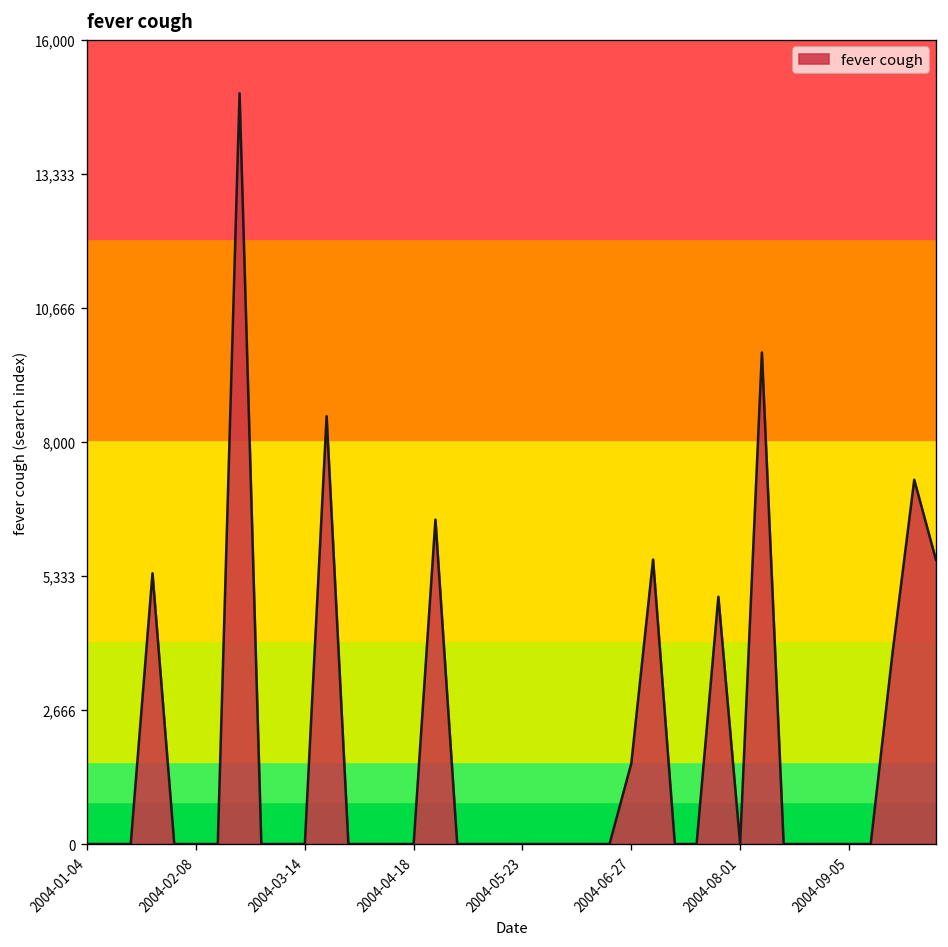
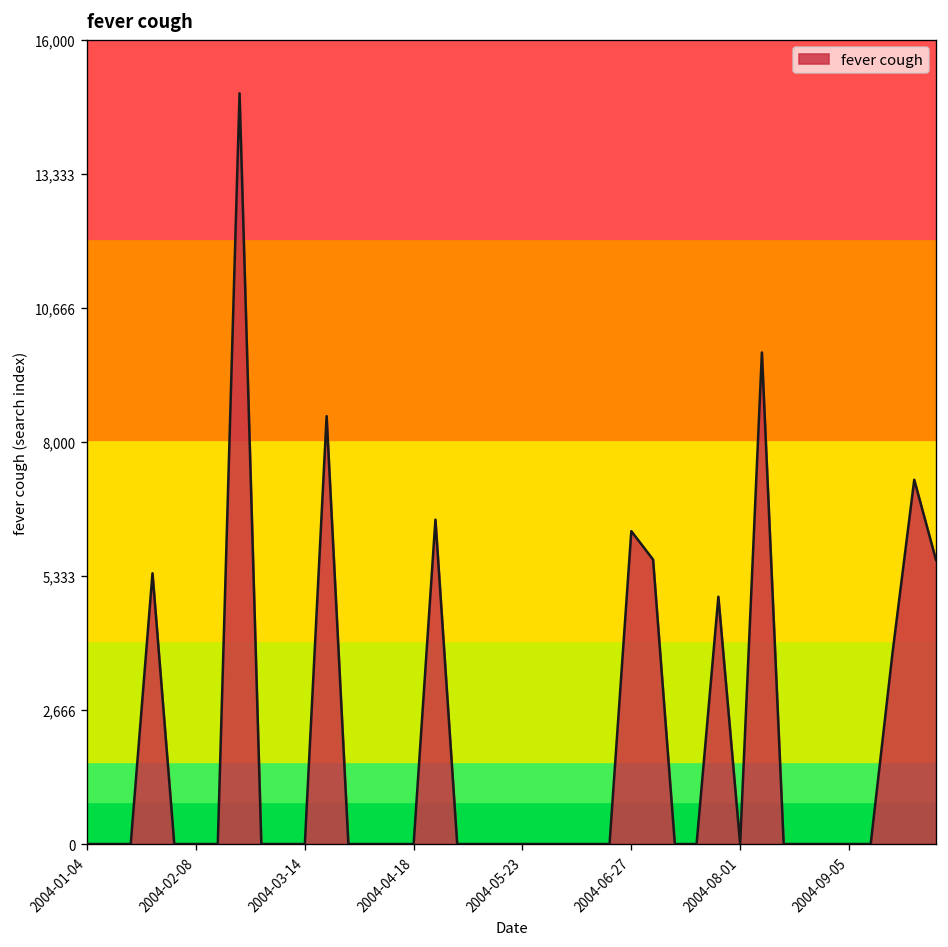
  {
    "2004-01-04": "0",
    "2004-02-08": "0",
    "2004-03-14": "0",
    "2004-04-18": "0",
    "2004-05-23": "0",
-   "2004-06-27": "1,600",
+   "2004-06-27": "6,200",
    "2004-08-01": "0",
    "2004-09-05": "0"
  }
